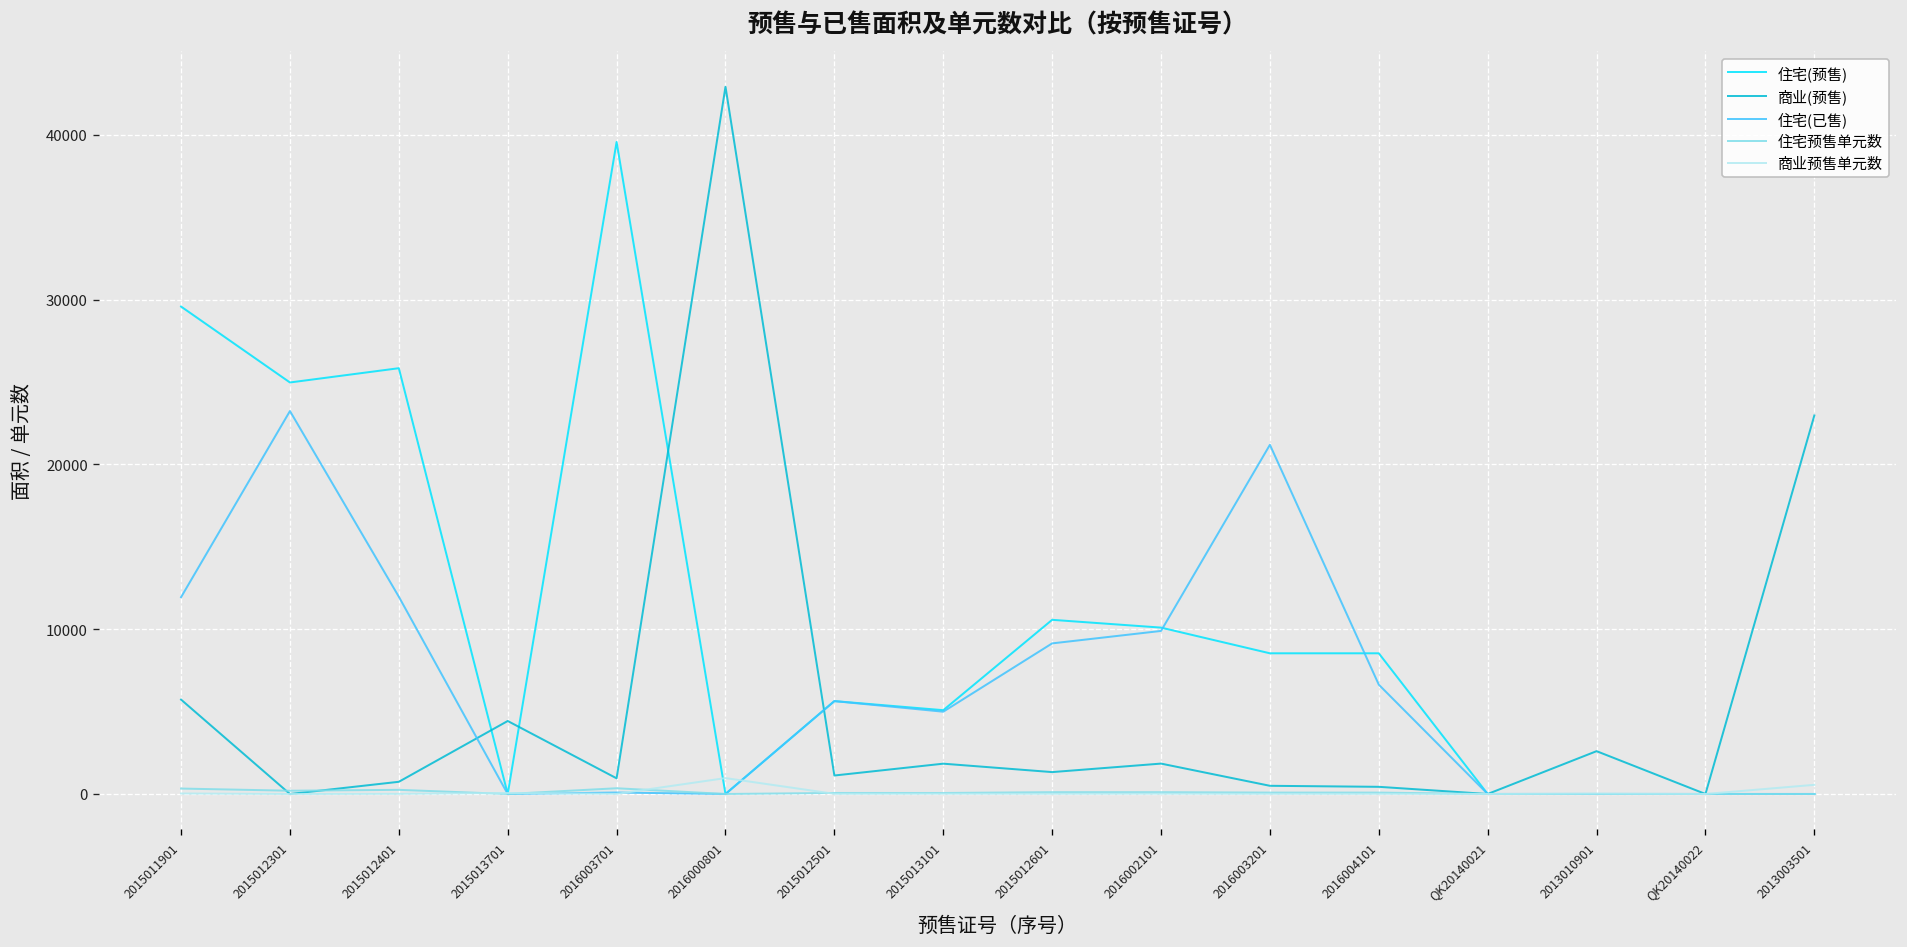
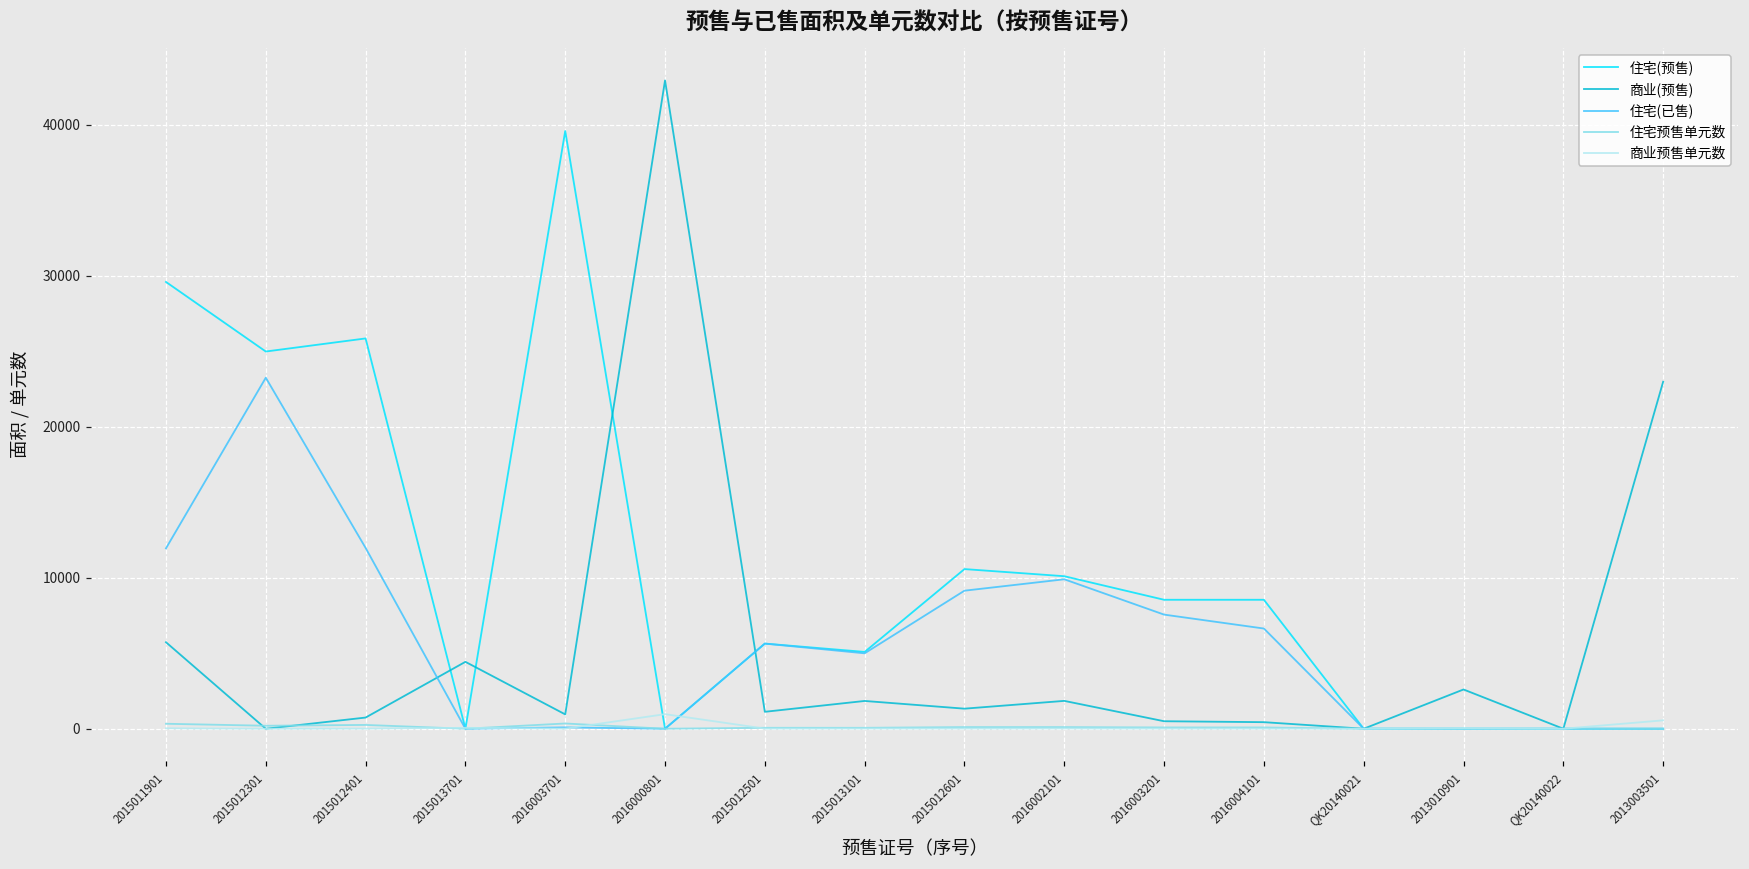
  {
    "住宅(已售)": {
      "2015011901": 11900,
      "2015012301": 23200,
      "2015012401": 12000,
      "2015012601": 9100,
      "2016002101": 9900,
-     "2016003201": 21200,
+     "2016003201": 7600,
      "2016004101": 6600
    }
  }
